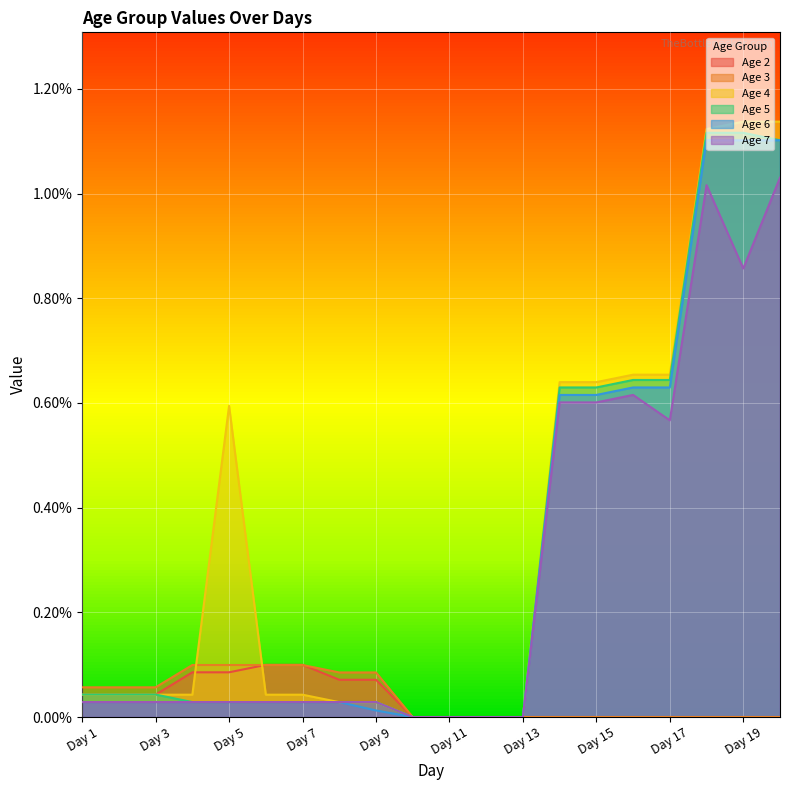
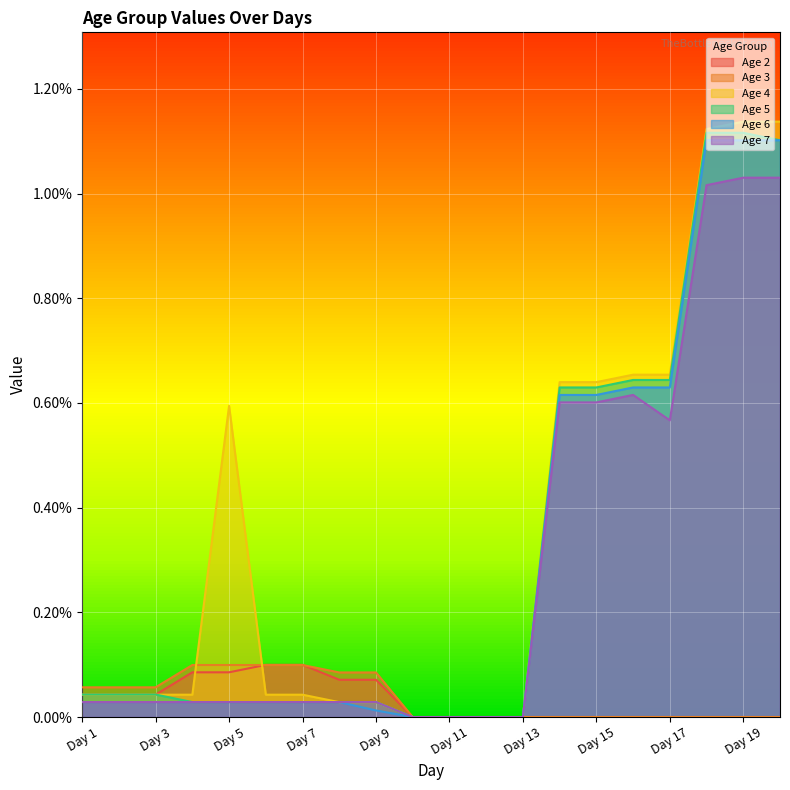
  {
    "Age 4": {
      "Day 5": "0.59%",
      "Day 7": "0.04%",
      "Day 15": "0.64%",
      "Day 17": "0.65%"
    },
    "Age 5": {
      "Day 15": "0.63%",
      "Day 17": "0.64%"
    },
    "Age 6": {
      "Day 9": "0.01%",
      "Day 15": "0.62%",
      "Day 17": "0.63%"
    },
    "Age 7": {
      "Day 15": "0.60%",
      "Day 17": "0.57%",
-     "Day 19": "0.86%"
+     "Day 19": "1.03%"
    }
  }
